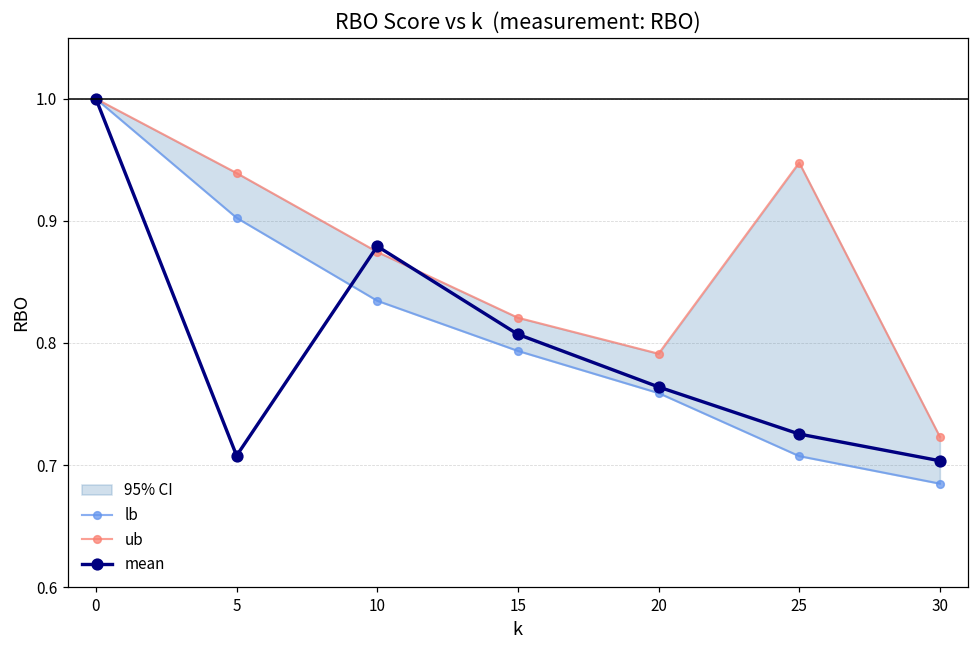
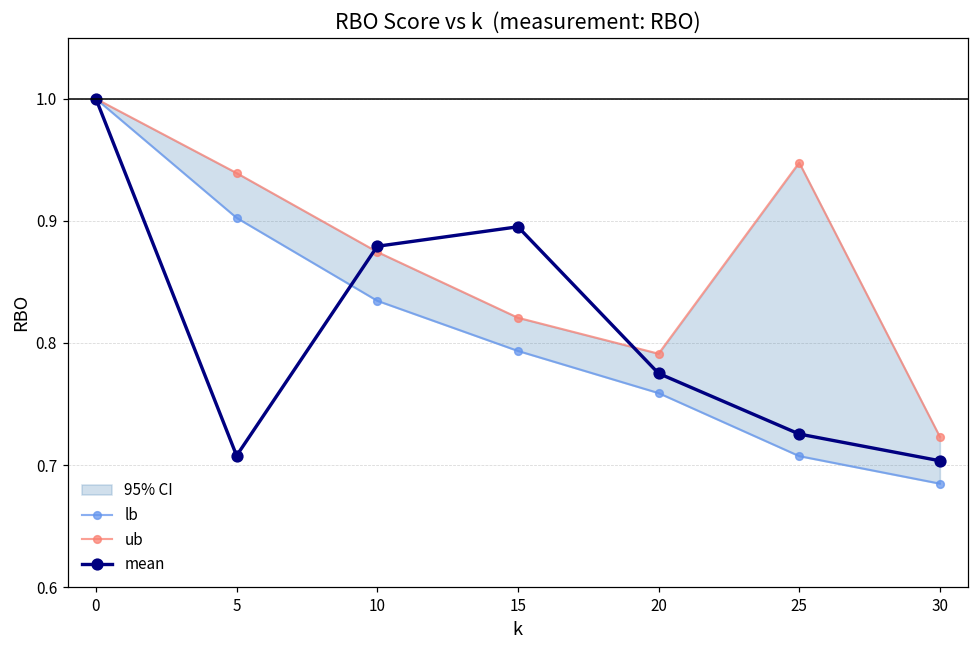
  {
    "lb": {
      "5": 0.902,
      "10": 0.835,
      "15": 0.793,
      "20": 0.759,
      "25": 0.707,
      "30": 0.685
    },
    "95% CI": {
      "5": 0.939,
      "10": 0.875,
      "15": 0.821,
      "20": 0.791,
      "25": 0.948,
      "30": 0.723
    },
    "mean": {
      "5": 0.708,
      "10": 0.879,
-     "15": 0.807,
-     "20": 0.764,
+     "15": 0.895,
+     "20": 0.775,
      "25": 0.725,
      "30": 0.703
    }
  }
